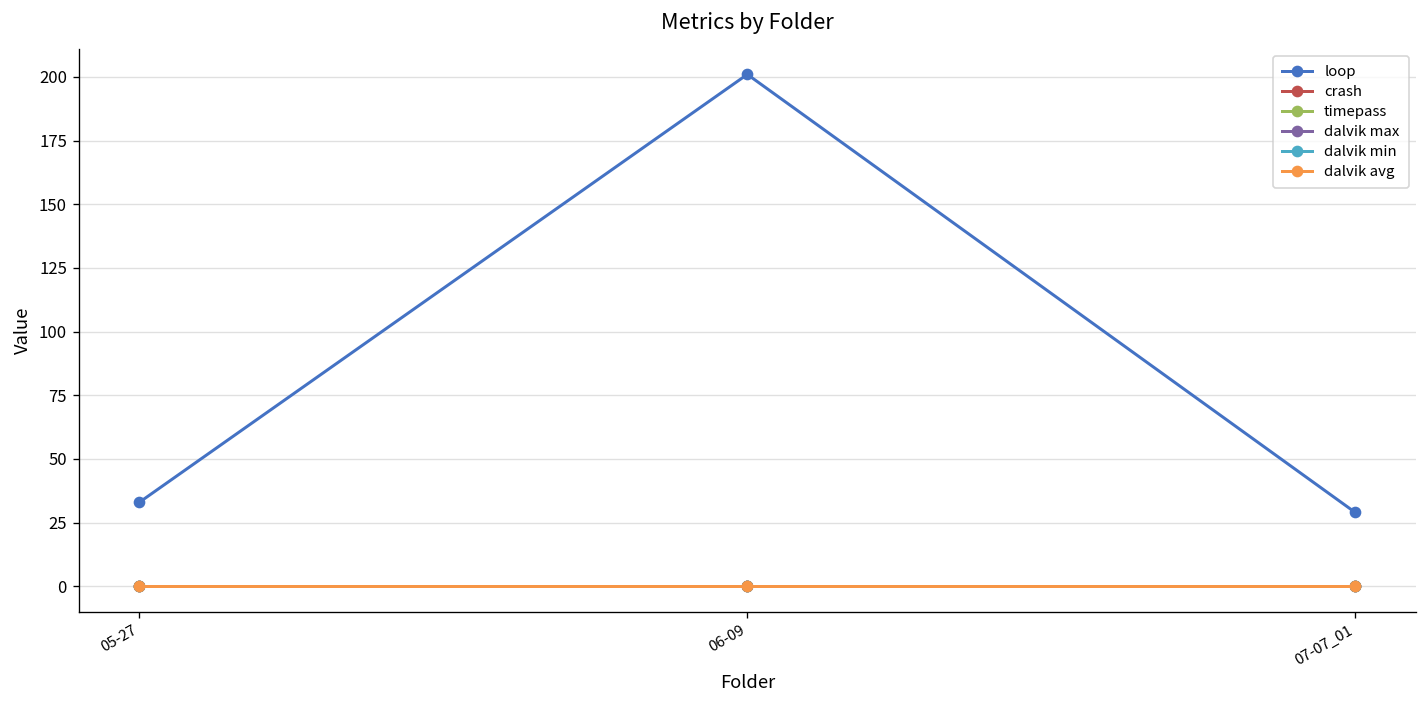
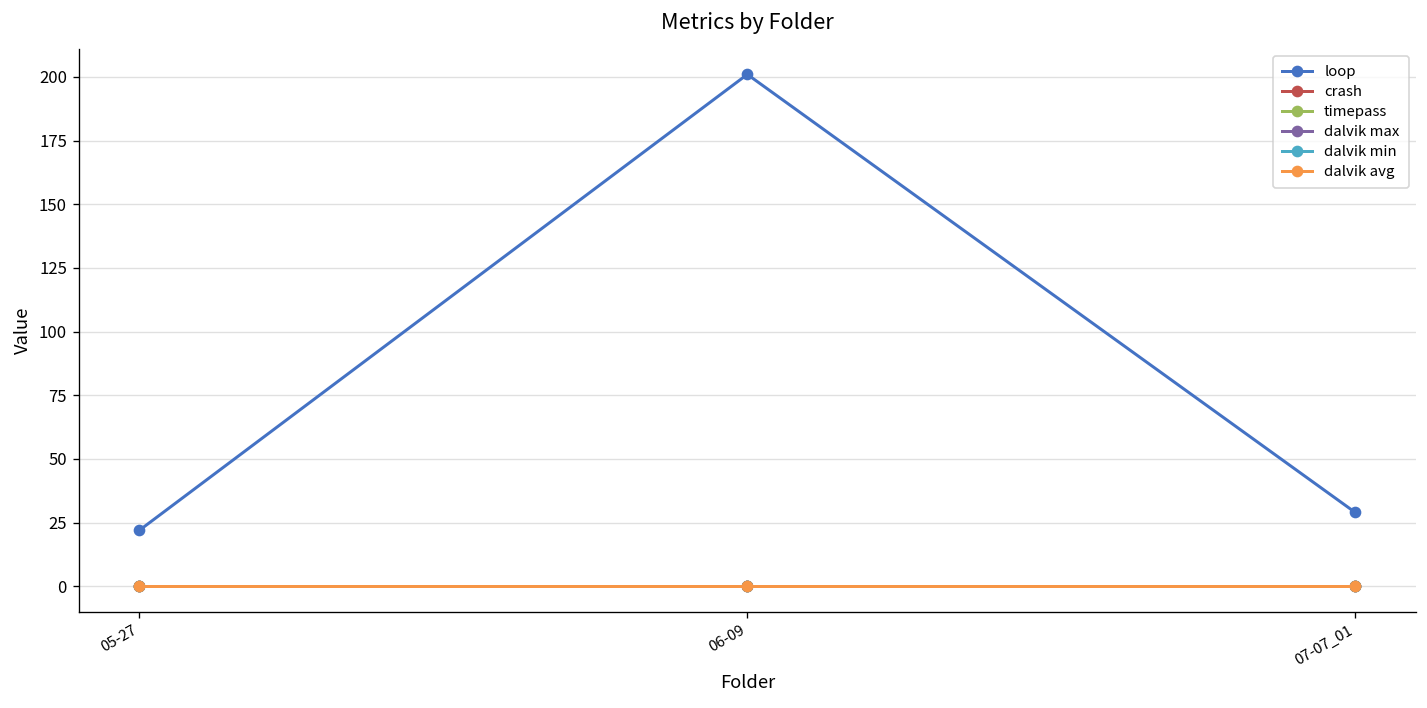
  {
    "loop": {
-     "05-27": 33,
+     "05-27": 22,
      "06-09": 201,
      "07-07_01": 29
    },
    "dalvik avg": {
      "05-27": 0,
      "06-09": 0,
      "07-07_01": 0
    }
  }
